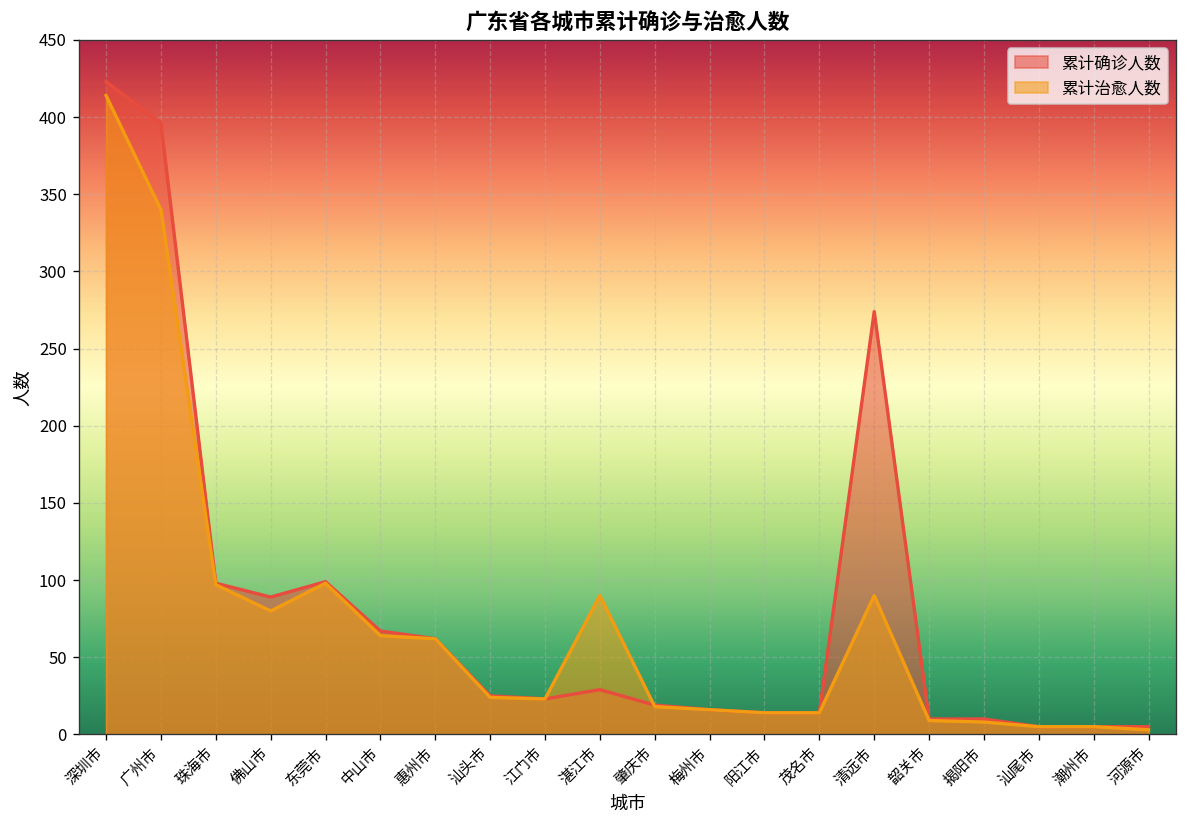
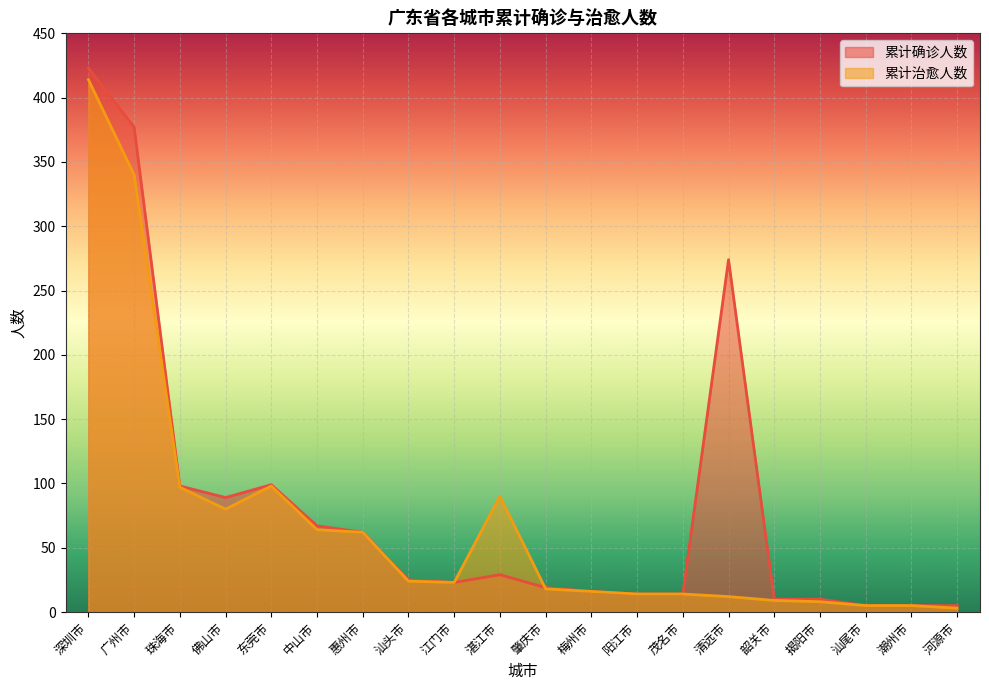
  {
    "累计确诊人数": {
      "深圳市": 423,
-     "广州市": 396,
+     "广州市": 377,
      "佛山市": 89,
      "中山市": 67,
      "湛江市": 29,
      "清远市": 274,
      "河源市": 5
    },
    "累计治愈人数": {
      "深圳市": 414,
      "广州市": 340,
      "佛山市": 80,
      "中山市": 64,
      "湛江市": 90,
-     "清远市": 90,
+     "清远市": 12,
      "河源市": 3
    }
  }
